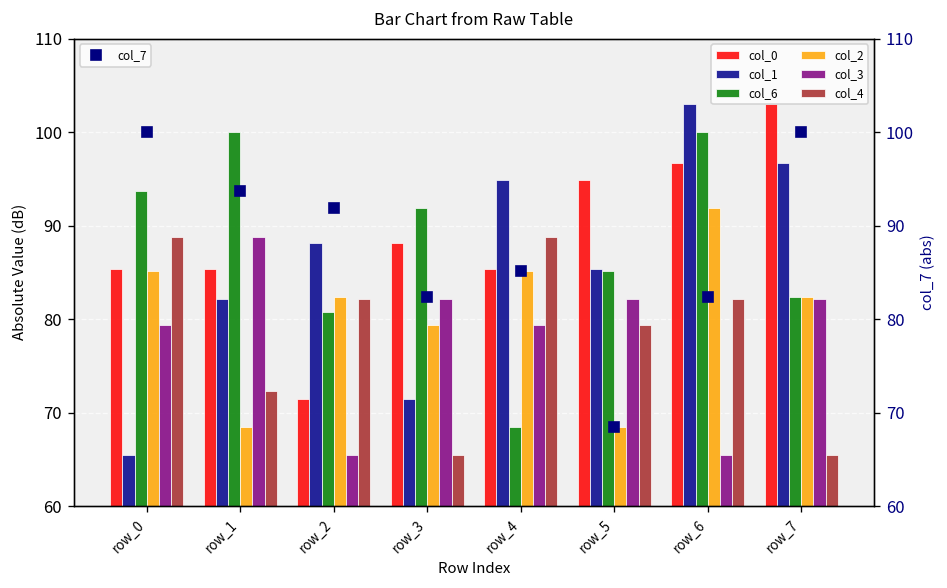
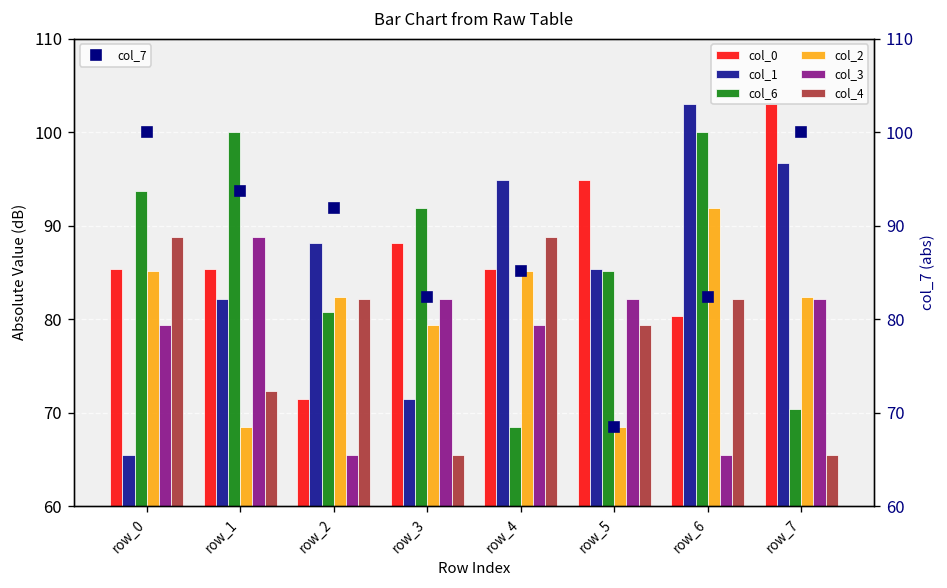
  {
    "col_0": {
      "row_0": 85,
      "row_1": 85,
      "row_2": 71,
      "row_3": 88,
      "row_4": 85,
      "row_5": 95,
-     "row_6": 97,
+     "row_6": 80,
      "row_7": 103
    },
    "col_6": {
      "row_0": 94,
      "row_1": 100,
      "row_2": 81,
      "row_3": 92,
      "row_4": 68,
      "row_5": 85,
      "row_6": 100,
-     "row_7": 82
+     "row_7": 70
    },
    "col_2": {
      "row_0": 85,
      "row_1": 68,
      "row_2": 82,
      "row_3": 79,
      "row_4": 85,
      "row_5": 68,
      "row_6": 92,
      "row_7": 82
    },
    "col_3": {
      "row_0": 79,
      "row_1": 89,
      "row_2": 65,
      "row_3": 82,
      "row_4": 79,
      "row_5": 82,
      "row_6": 65,
      "row_7": 82
    },
    "col_4": {
      "row_0": 89,
      "row_1": 72,
      "row_2": 82,
      "row_3": 65,
      "row_4": 89,
      "row_5": 79,
      "row_6": 82,
      "row_7": 65
    }
  }
